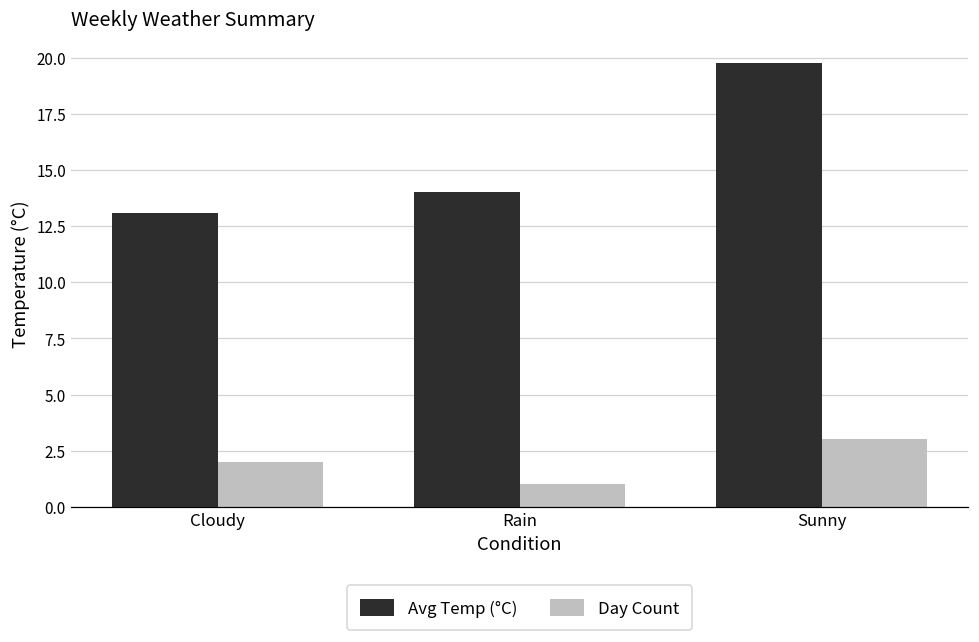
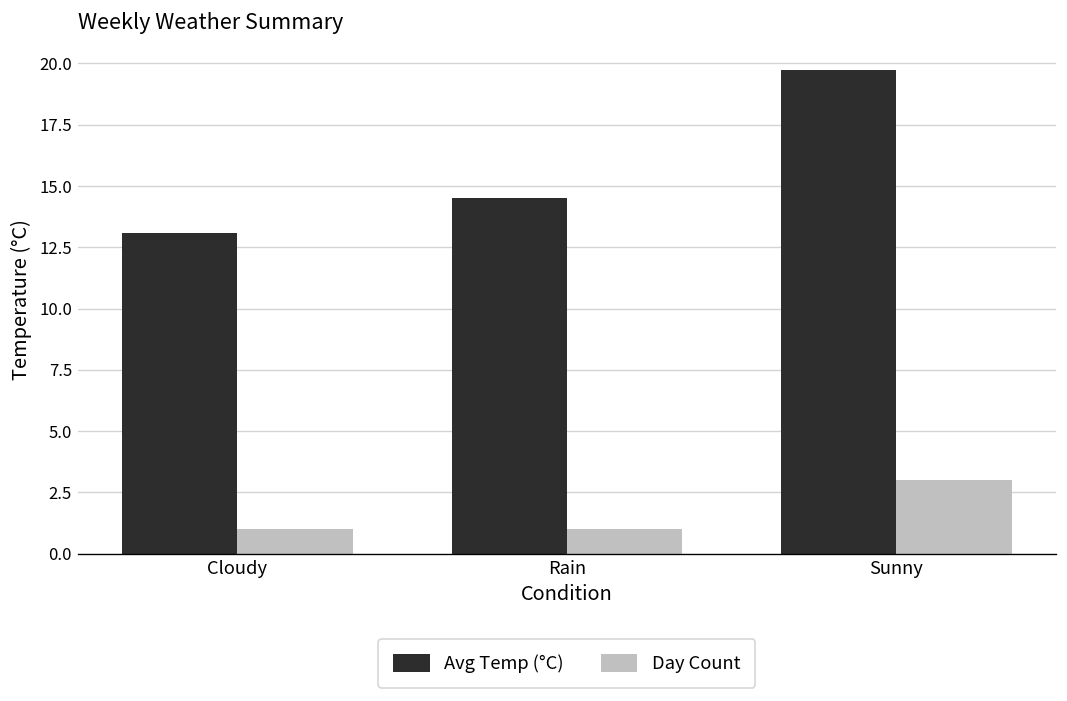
  {
    "Avg Temp (°C)": {
      "Cloudy": 13.1,
-     "Rain": 14.0,
+     "Rain": 14.5,
      "Sunny": 19.8
    },
    "Day Count": {
-     "Cloudy": 2,
+     "Cloudy": 1,
      "Rain": 1,
      "Sunny": 3
    }
  }
